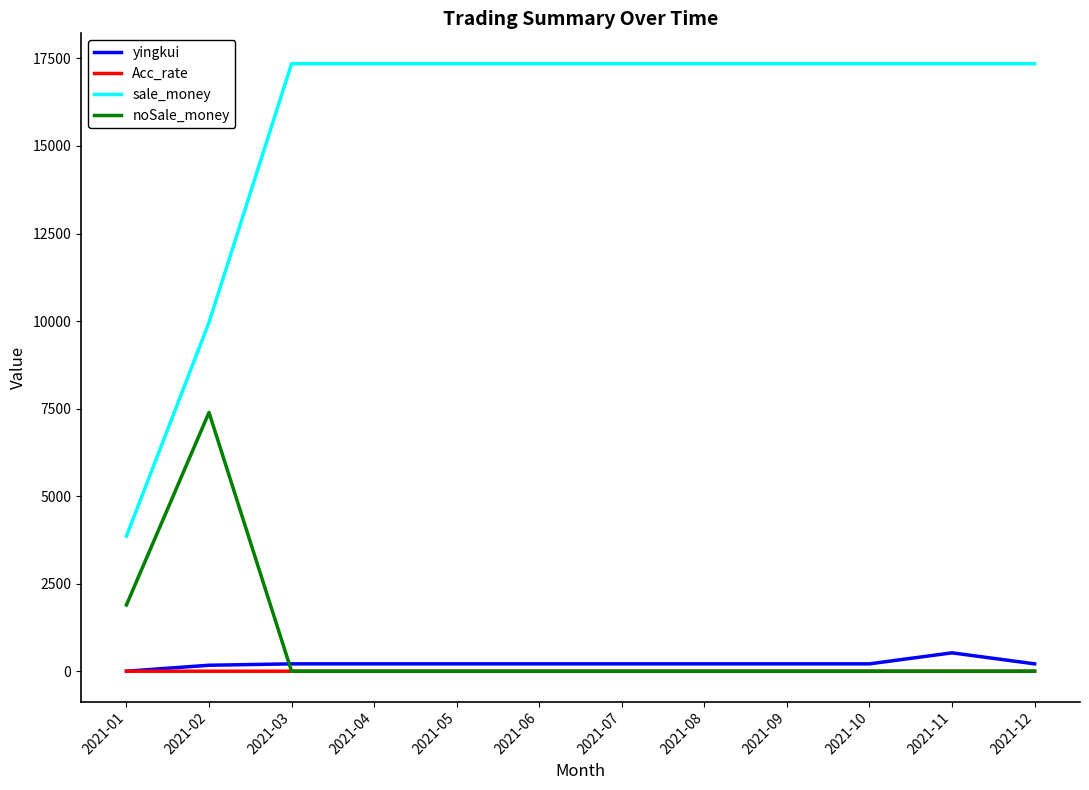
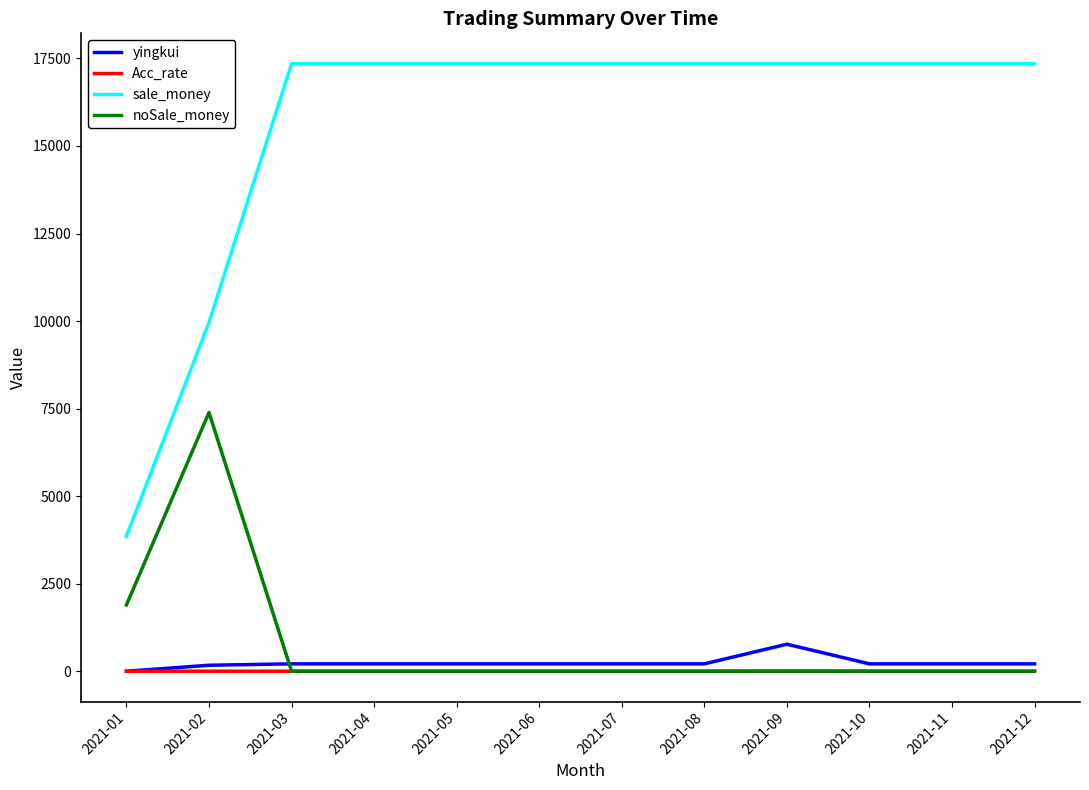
  {
    "yingkui": {
      "2021-02": 200,
      "2021-03": 200,
      "2021-04": 200,
      "2021-05": 200,
      "2021-06": 200,
      "2021-07": 200,
      "2021-08": 200,
-     "2021-09": 200,
+     "2021-09": 800,
      "2021-10": 200,
-     "2021-11": 500,
+     "2021-11": 200,
      "2021-12": 200
    },
    "Acc_rate": {
      "2021-02": 0
    },
    "sale_money": {
      "2021-01": 3900,
      "2021-02": 10000,
      "2021-03": 17300,
      "2021-04": 17300,
      "2021-05": 17300,
      "2021-06": 17300,
      "2021-07": 17300,
      "2021-08": 17300,
      "2021-09": 17300,
      "2021-10": 17300,
      "2021-11": 17300,
      "2021-12": 17300
    },
    "noSale_money": {
      "2021-01": 1900,
      "2021-02": 7400
    }
  }
